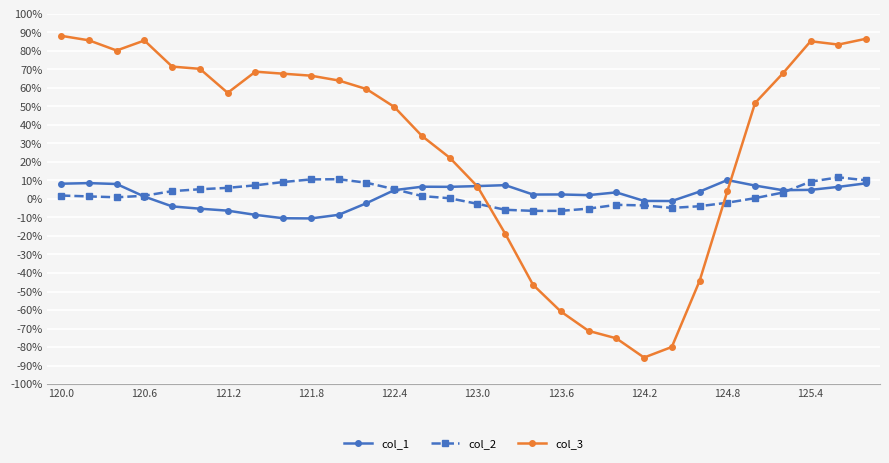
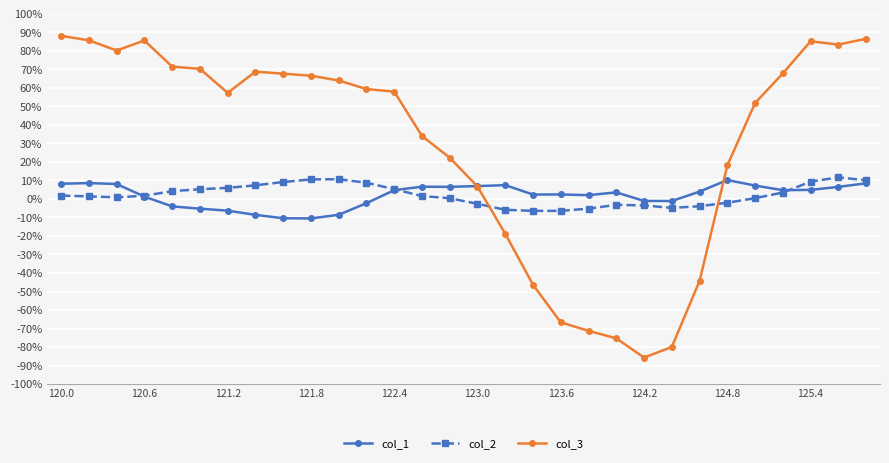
  {
    "col_3": {
      "120.0": "88%",
      "120.6": "86%",
      "121.2": "57%",
      "121.8": "67%",
-     "122.4": "50%",
-     "123.6": "-61%",
+     "122.4": "58%",
+     "123.6": "-67%",
      "124.2": "-86%",
-     "124.8": "4%",
+     "124.8": "18%",
      "125.4": "85%"
    }
  }
